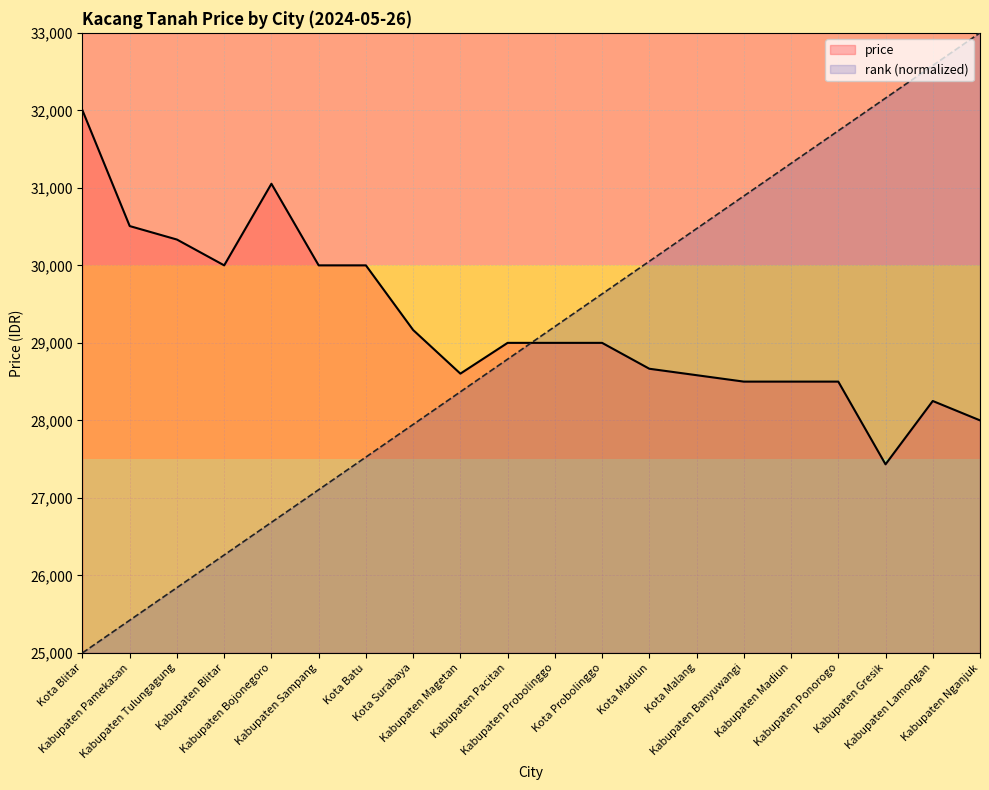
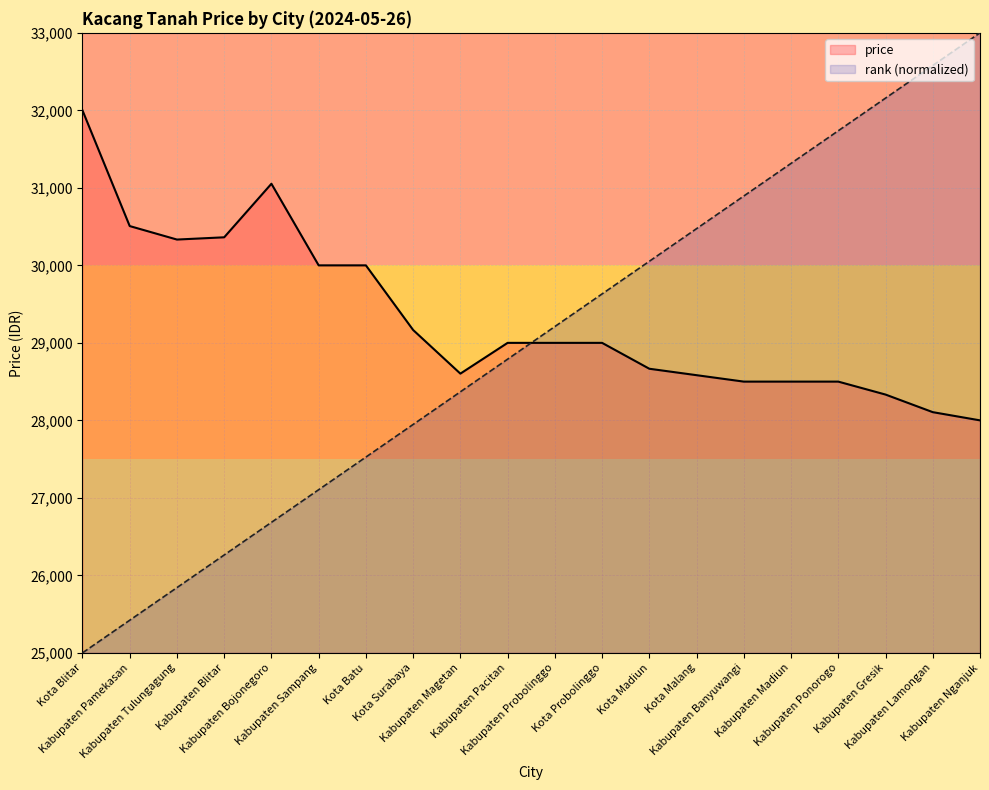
  {
    "price": {
      "Kota Blitar": "32,000",
      "Kabupaten Pamekasan": "30,500",
      "Kabupaten Tulungagung": "30,300",
-     "Kabupaten Blitar": "30,000",
+     "Kabupaten Blitar": "30,400",
      "Kabupaten Bojonegoro": "31,100",
      "Kabupaten Sampang": "30,000",
      "Kota Batu": "30,000",
      "Kota Surabaya": "29,200",
      "Kabupaten Magetan": "28,600",
      "Kabupaten Pacitan": "29,000",
      "Kabupaten Probolinggo": "29,000",
      "Kota Probolinggo": "29,000",
      "Kota Madiun": "28,700",
      "Kota Malang": "28,600",
      "Kabupaten Banyuwangi": "28,500",
      "Kabupaten Madiun": "28,500",
      "Kabupaten Ponorogo": "28,500",
-     "Kabupaten Gresik": "27,400",
-     "Kabupaten Lamongan": "28,300",
+     "Kabupaten Gresik": "28,300",
+     "Kabupaten Lamongan": "28,100",
      "Kabupaten Nganjuk": "28,000"
    },
    "rank (normalized)": {
      "Kota Blitar": "25,000",
      "Kabupaten Pamekasan": "25,400",
      "Kabupaten Tulungagung": "25,800",
      "Kabupaten Blitar": "26,300",
      "Kabupaten Bojonegoro": "26,700",
      "Kabupaten Sampang": "27,100",
      "Kota Batu": "27,500",
      "Kota Surabaya": "27,900",
      "Kabupaten Magetan": "28,400",
      "Kabupaten Pacitan": "28,800",
      "Kabupaten Probolinggo": "29,200",
      "Kota Probolinggo": "29,600",
      "Kota Madiun": "30,100",
      "Kota Malang": "30,500",
      "Kabupaten Banyuwangi": "30,900",
      "Kabupaten Madiun": "31,300",
      "Kabupaten Ponorogo": "31,700",
      "Kabupaten Gresik": "32,200",
      "Kabupaten Nganjuk": "33,000"
    }
  }
